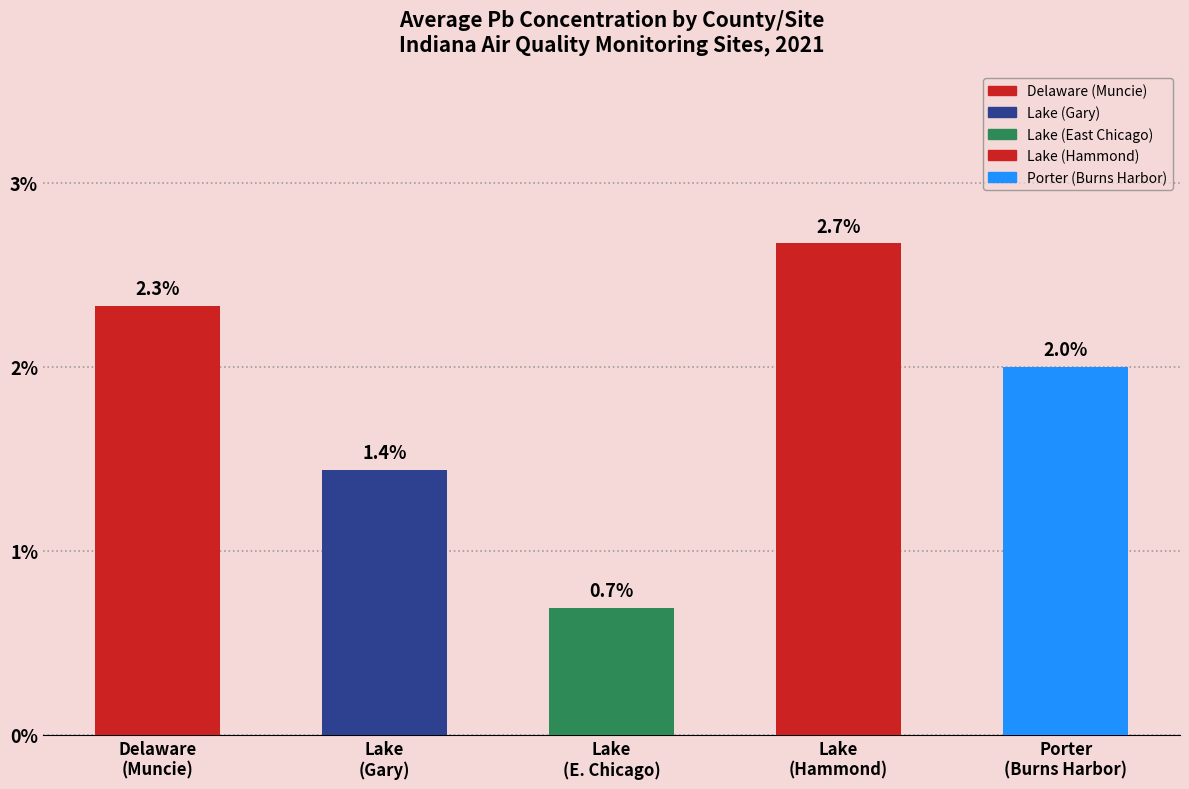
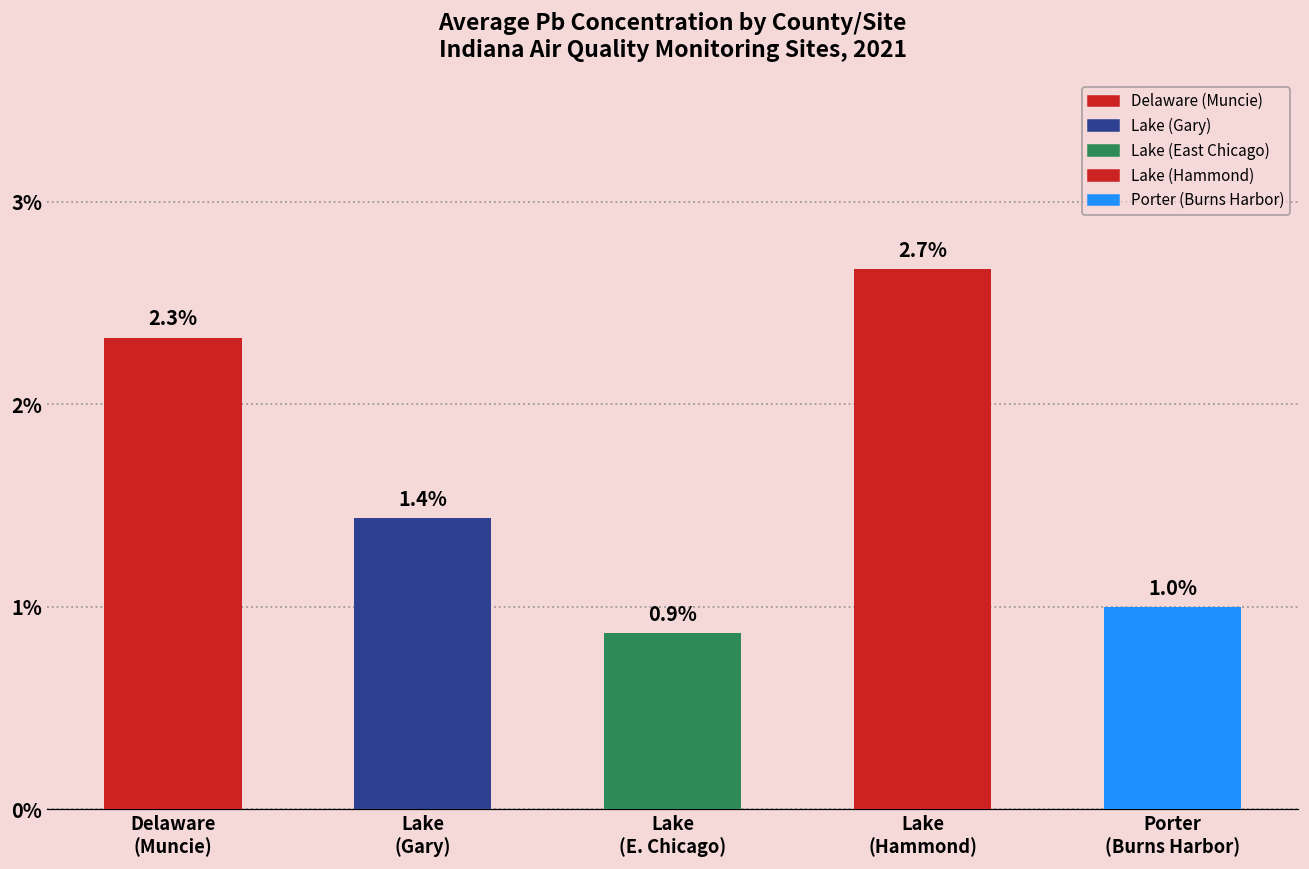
  {
    "Delaware (Muncie)": "2.3%",
    "Lake (Gary)": "1.4%",
-   "Lake (E. Chicago)": "0.7%",
+   "Lake (E. Chicago)": "0.9%",
    "Lake (Hammond)": "2.7%",
-   "Porter (Burns Harbor)": "2.0%"
+   "Porter (Burns Harbor)": "1.0%"
  }
